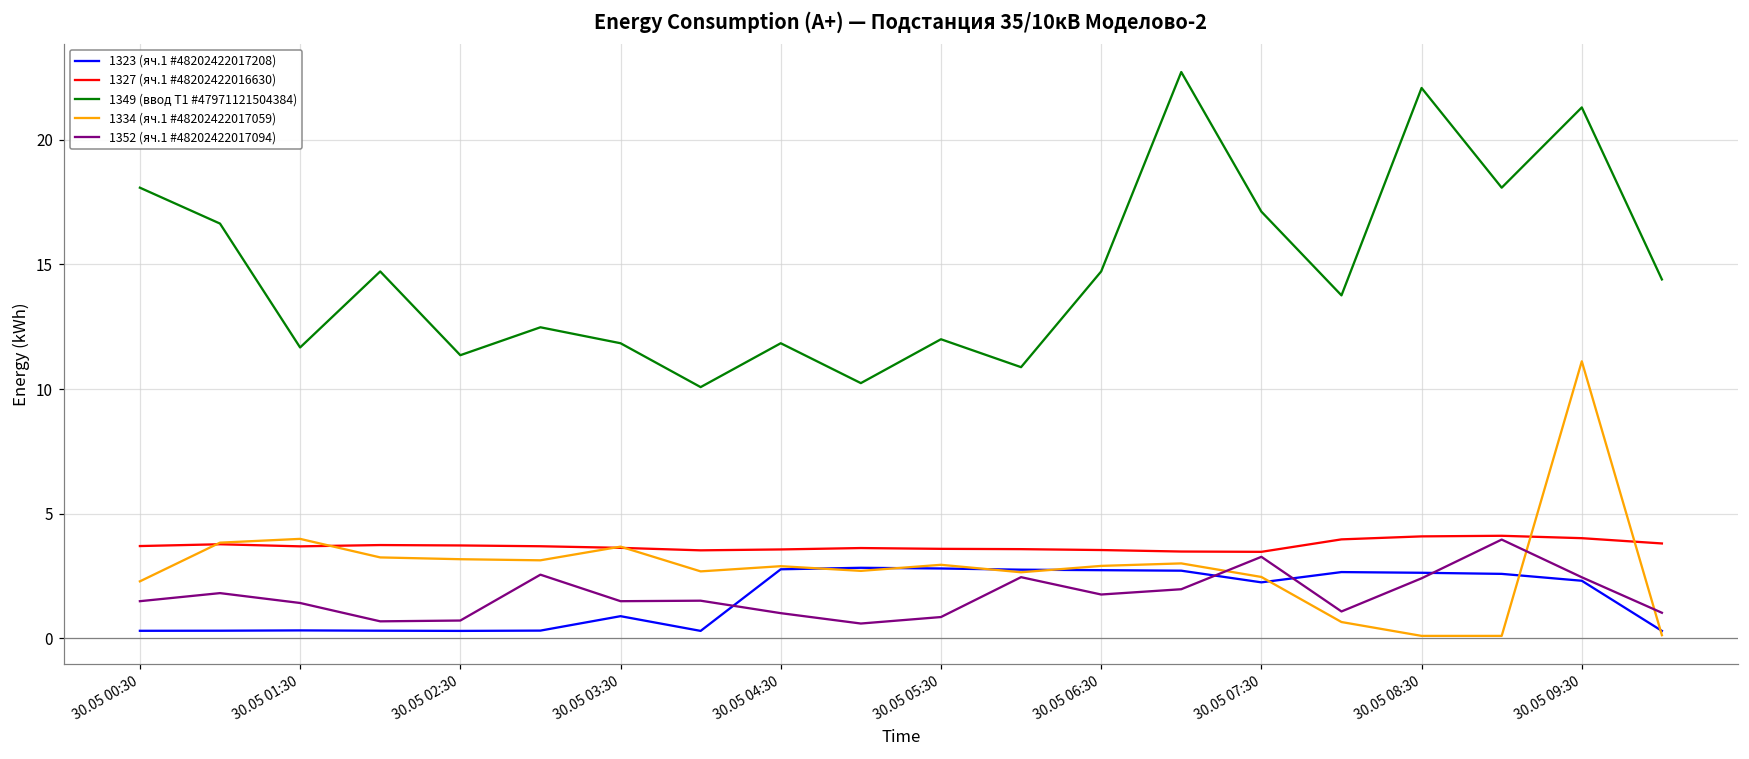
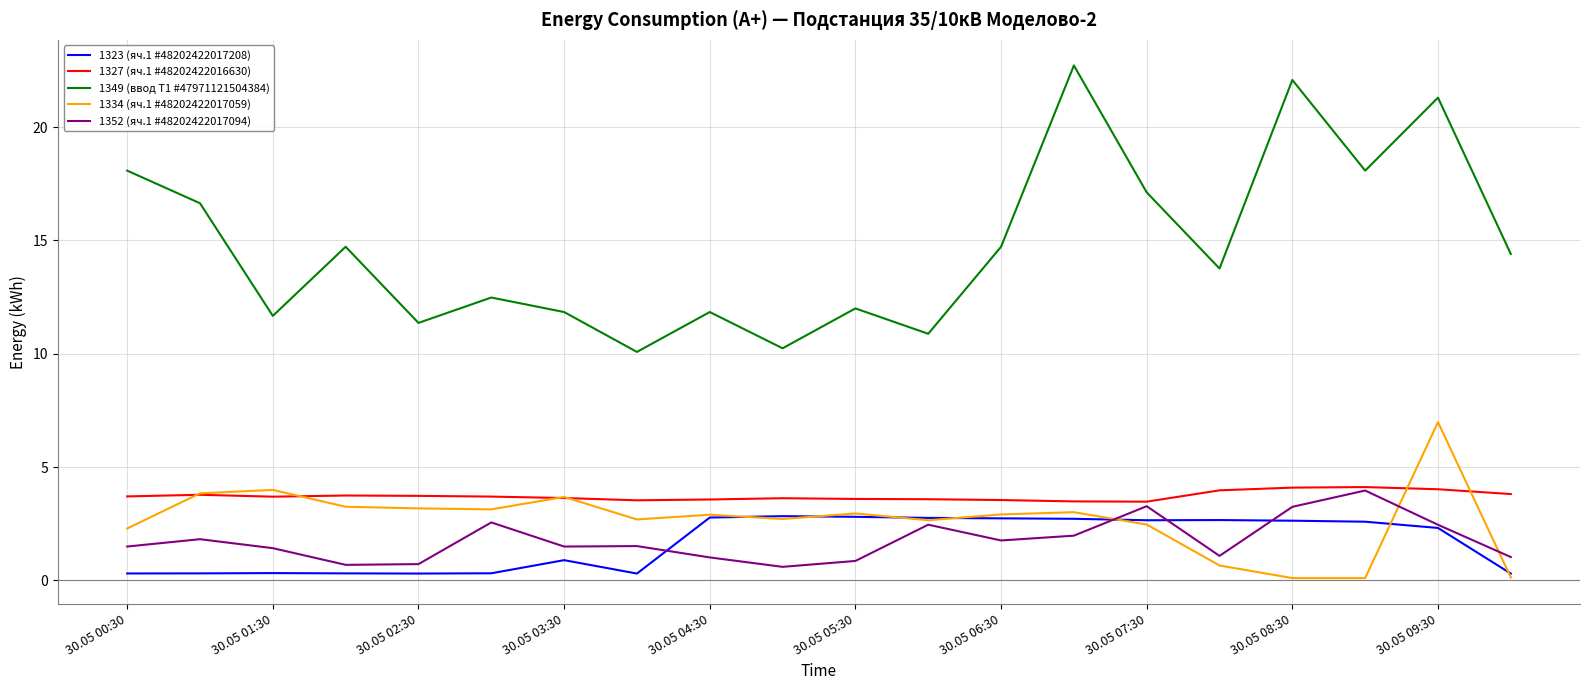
  {
    "1323 (яч.1 #48202422017208)": {
      "30.05 00:30": 0.3,
      "30.05 01:30": 0.3,
      "30.05 02:30": 0.3,
      "30.05 03:30": 0.9,
      "30.05 04:30": 2.8,
      "30.05 05:30": 2.8,
      "30.05 06:30": 2.7,
-     "30.05 07:30": 2.2,
+     "30.05 07:30": 2.7,
      "30.05 08:30": 2.6,
      "30.05 09:30": 2.3
    },
    "1327 (яч.1 #48202422016630)": {
      "30.05 00:30": 3.7,
      "30.05 01:30": 3.7,
      "30.05 02:30": 3.7,
      "30.05 04:30": 3.6,
      "30.05 05:30": 3.6,
      "30.05 06:30": 3.5,
      "30.05 07:30": 3.5,
      "30.05 08:30": 4.1,
      "30.05 09:30": 4.0
    },
    "1349 (ввод Т1 #47971121504384)": {
      "30.05 00:30": 18.1,
      "30.05 01:30": 11.7,
      "30.05 02:30": 11.4,
      "30.05 03:30": 11.8,
      "30.05 04:30": 11.8,
      "30.05 05:30": 12.0,
      "30.05 06:30": 14.7,
      "30.05 07:30": 17.1,
      "30.05 08:30": 22.1,
      "30.05 09:30": 21.3
    },
    "1334 (яч.1 #48202422017059)": {
      "30.05 00:30": 2.3,
      "30.05 01:30": 4.0,
      "30.05 02:30": 3.2,
      "30.05 04:30": 2.9,
      "30.05 05:30": 3.0,
      "30.05 06:30": 2.9,
      "30.05 07:30": 2.5,
      "30.05 08:30": 0.1,
-     "30.05 09:30": 11.1
+     "30.05 09:30": 7.0
    },
    "1352 (яч.1 #48202422017094)": {
      "30.05 00:30": 1.5,
      "30.05 01:30": 1.4,
      "30.05 02:30": 0.7,
      "30.05 03:30": 1.5,
      "30.05 04:30": 1.0,
      "30.05 05:30": 0.9,
      "30.05 06:30": 1.8,
      "30.05 07:30": 3.3,
-     "30.05 08:30": 2.4,
+     "30.05 08:30": 3.2,
      "30.05 09:30": 2.5
    }
  }
